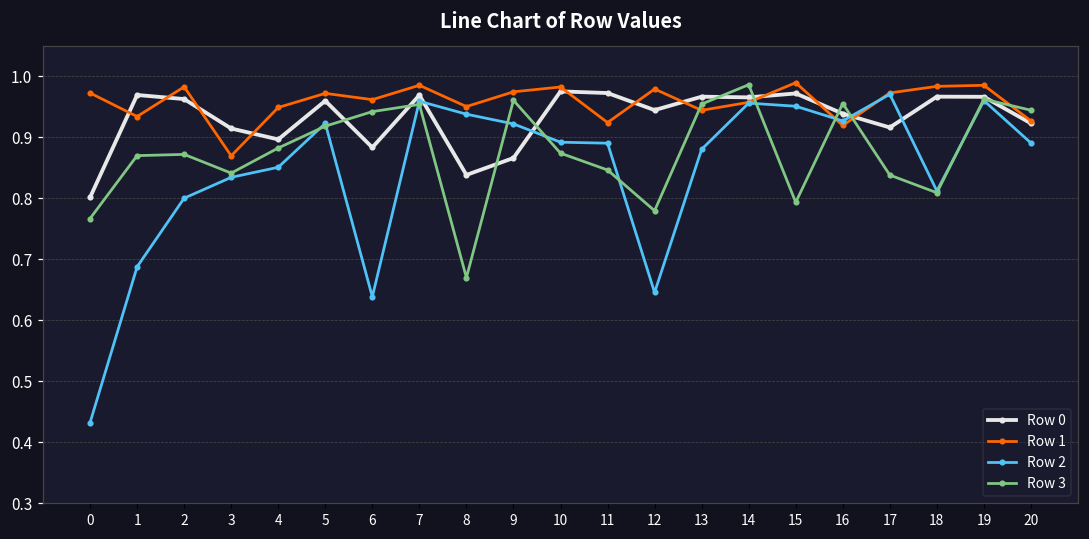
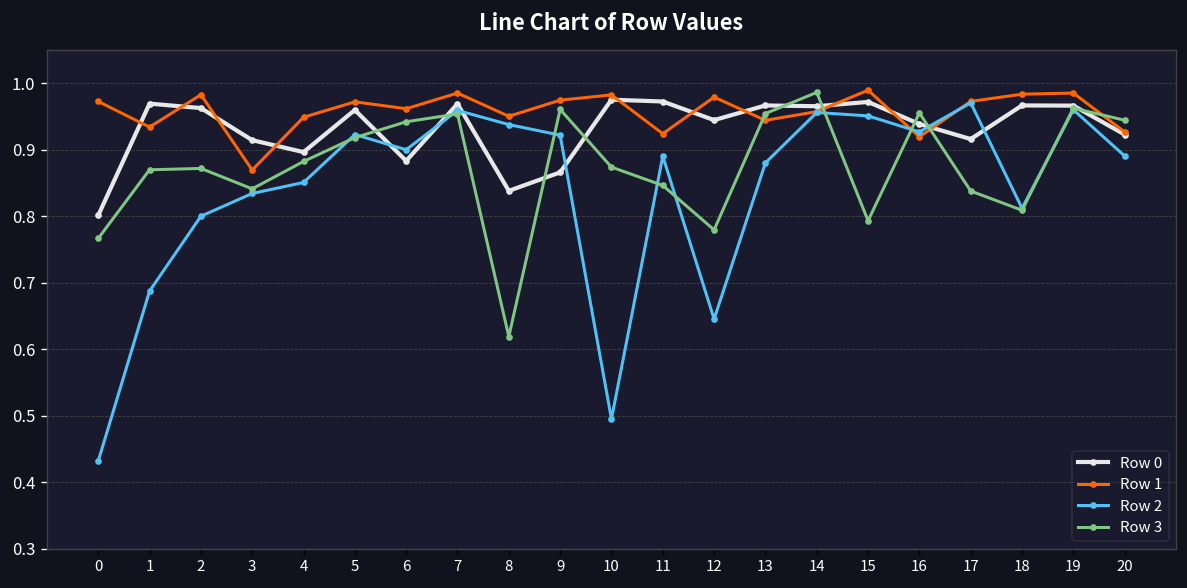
  {
    "Row 0": {
      "0": 0.80,
      "1": 0.97,
      "2": 0.96,
      "3": 0.91,
      "4": 0.90,
      "5": 0.96,
      "6": 0.88,
      "7": 0.97,
      "8": 0.84,
      "9": 0.87,
      "10": 0.98,
      "11": 0.97,
      "12": 0.94,
      "13": 0.97,
      "14": 0.97,
      "15": 0.97,
      "16": 0.94,
      "17": 0.92,
      "18": 0.97
    },
    "Row 1": {
      "0": 0.97,
      "1": 0.93,
      "2": 0.98,
      "3": 0.87,
      "4": 0.95,
      "5": 0.97,
      "6": 0.96,
      "7": 0.99,
      "8": 0.95,
      "9": 0.97,
      "10": 0.98,
      "11": 0.92,
      "12": 0.98,
      "13": 0.94,
      "15": 0.99,
      "16": 0.92,
      "18": 0.98,
      "19": 0.99
    },
    "Row 2": {
      "0": 0.43,
      "1": 0.69,
      "2": 0.80,
      "3": 0.83,
      "4": 0.85,
      "5": 0.92,
-     "6": 0.64,
+     "6": 0.90,
      "7": 0.96,
      "8": 0.94,
      "9": 0.92,
-     "10": 0.89,
+     "10": 0.49,
      "11": 0.89,
      "12": 0.65,
      "13": 0.88,
      "15": 0.95,
      "16": 0.93,
      "20": 0.89
    },
    "Row 3": {
      "0": 0.77,
      "1": 0.87,
      "2": 0.87,
      "3": 0.84,
      "4": 0.88,
      "5": 0.92,
      "6": 0.94,
      "7": 0.95,
-     "8": 0.67,
+     "8": 0.62,
      "9": 0.96,
      "10": 0.87,
      "11": 0.85,
      "12": 0.78,
      "13": 0.95,
      "14": 0.99,
      "15": 0.79,
      "16": 0.96,
      "17": 0.84,
      "20": 0.94
    }
  }
